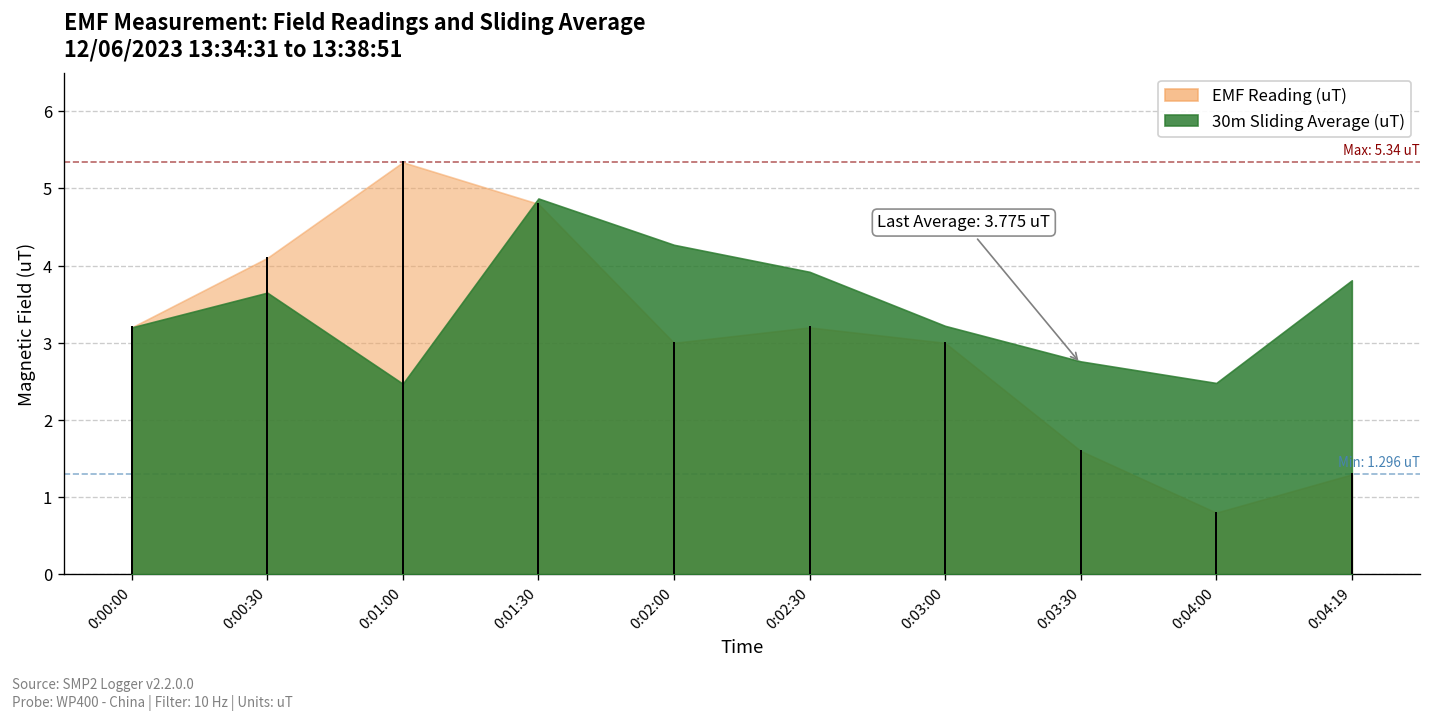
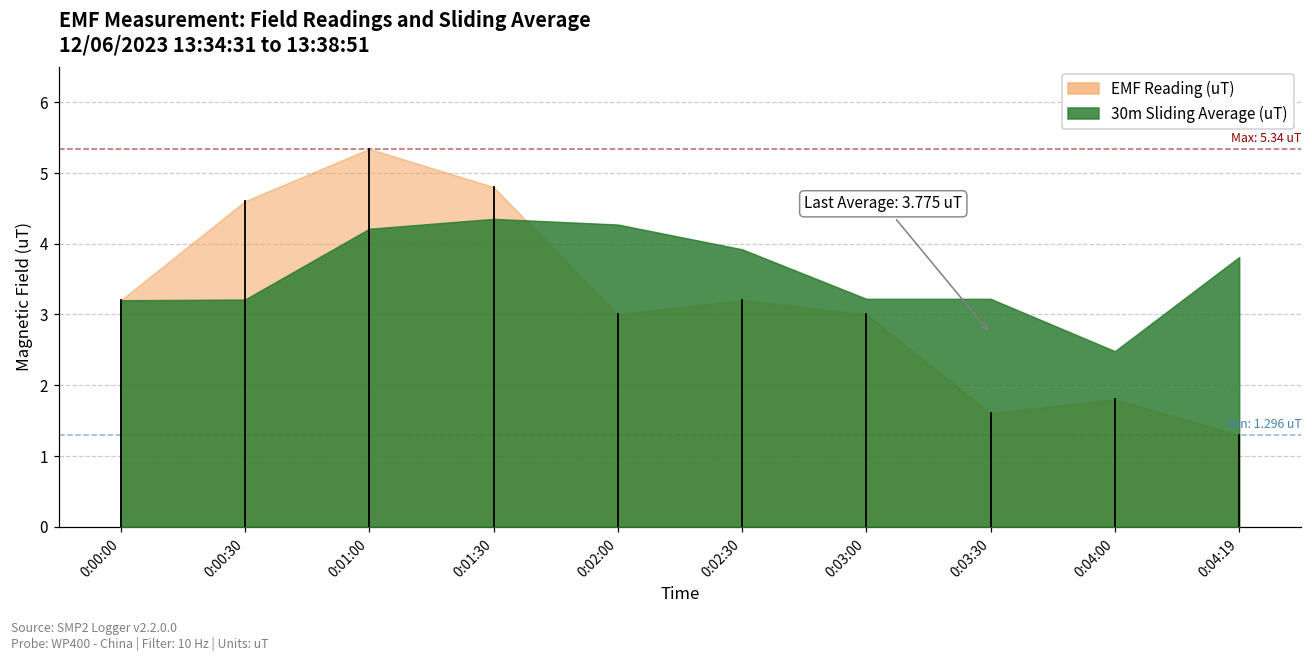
  {
    "EMF Reading (uT)": {
-     "0:00:30": 4.1,
-     "0:04:00": 0.8
+     "0:00:30": 4.6,
+     "0:04:00": 1.8
    },
    "30m Sliding Average (uT)": {
-     "0:00:30": 3.7,
-     "0:01:00": 2.5,
-     "0:01:30": 4.9,
+     "0:00:30": 3.2,
+     "0:01:00": 4.2,
+     "0:01:30": 4.4,
      "0:02:00": 4.3,
      "0:02:30": 3.9,
-     "0:03:30": 2.8,
+     "0:03:30": 3.2,
      "0:04:00": 2.5,
      "0:04:19": 3.8
    }
  }
